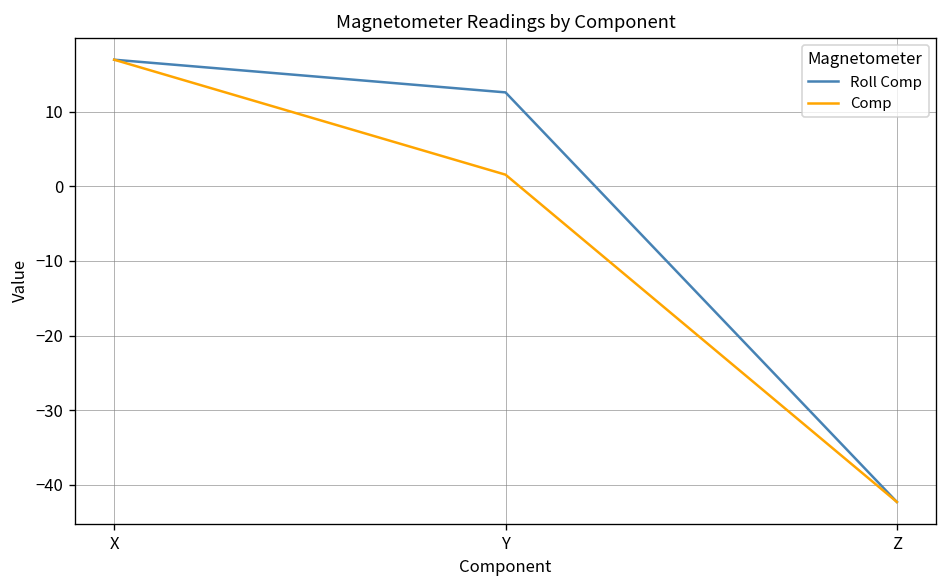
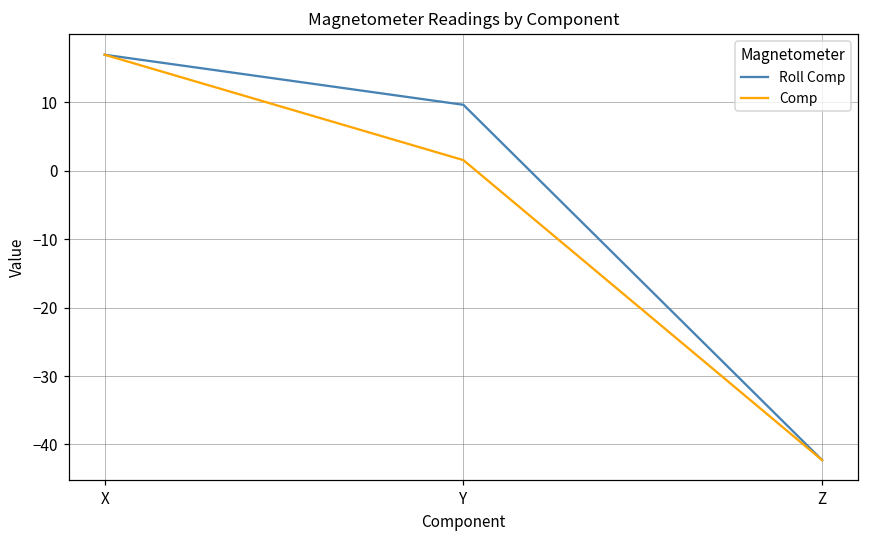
  {
    "Roll Comp": {
-     "Y": 13
+     "Y": 10
    },
    "Comp": {
      "Y": 2
    }
  }
